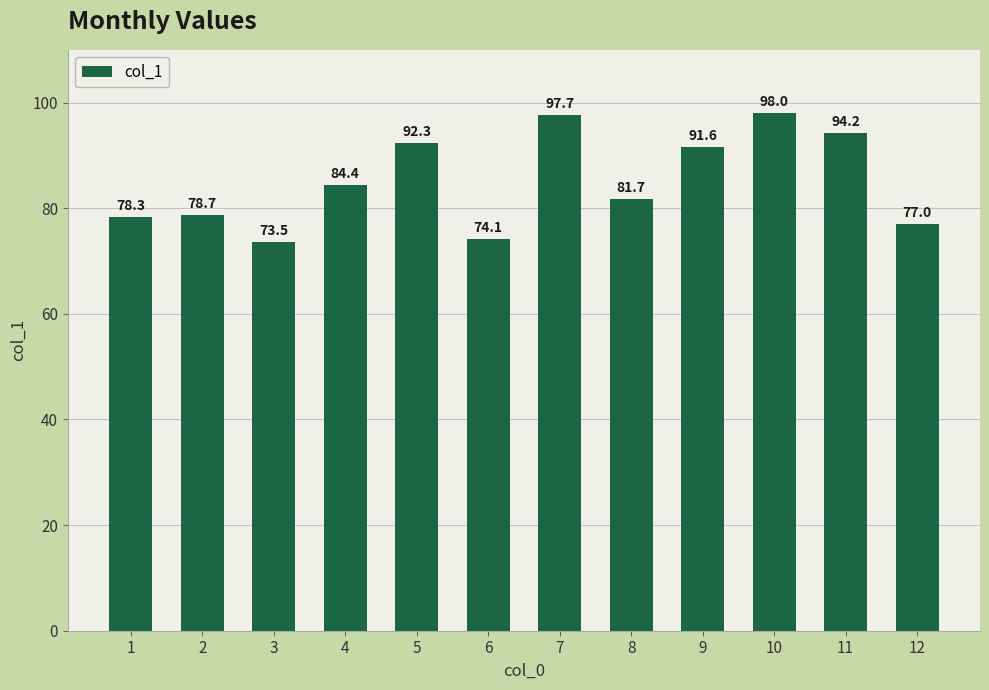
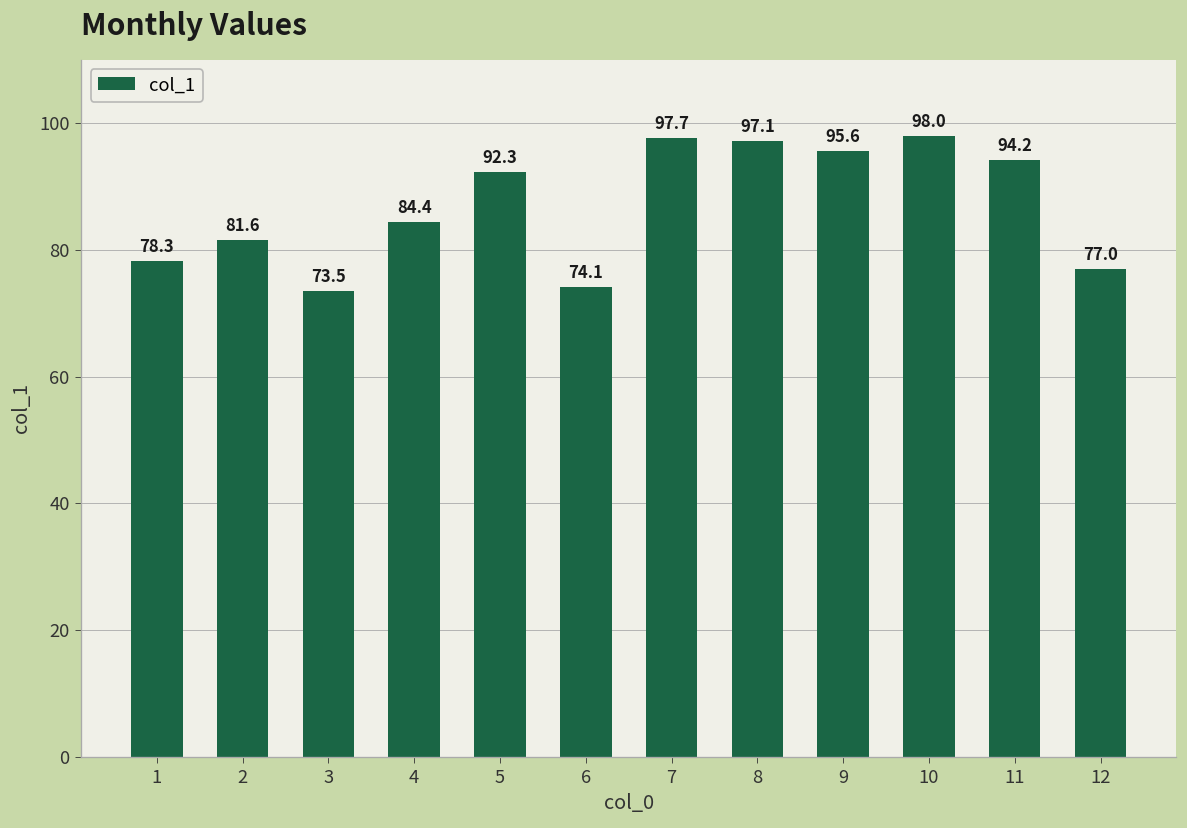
  {
    "1": 78.3,
-   "2": 78.7,
+   "2": 81.6,
    "3": 73.5,
    "4": 84.4,
    "5": 92.3,
    "6": 74.1,
    "7": 97.7,
-   "8": 81.7,
-   "9": 91.6,
+   "8": 97.1,
+   "9": 95.6,
    "10": 98.0,
    "11": 94.2,
    "12": 77.0
  }
